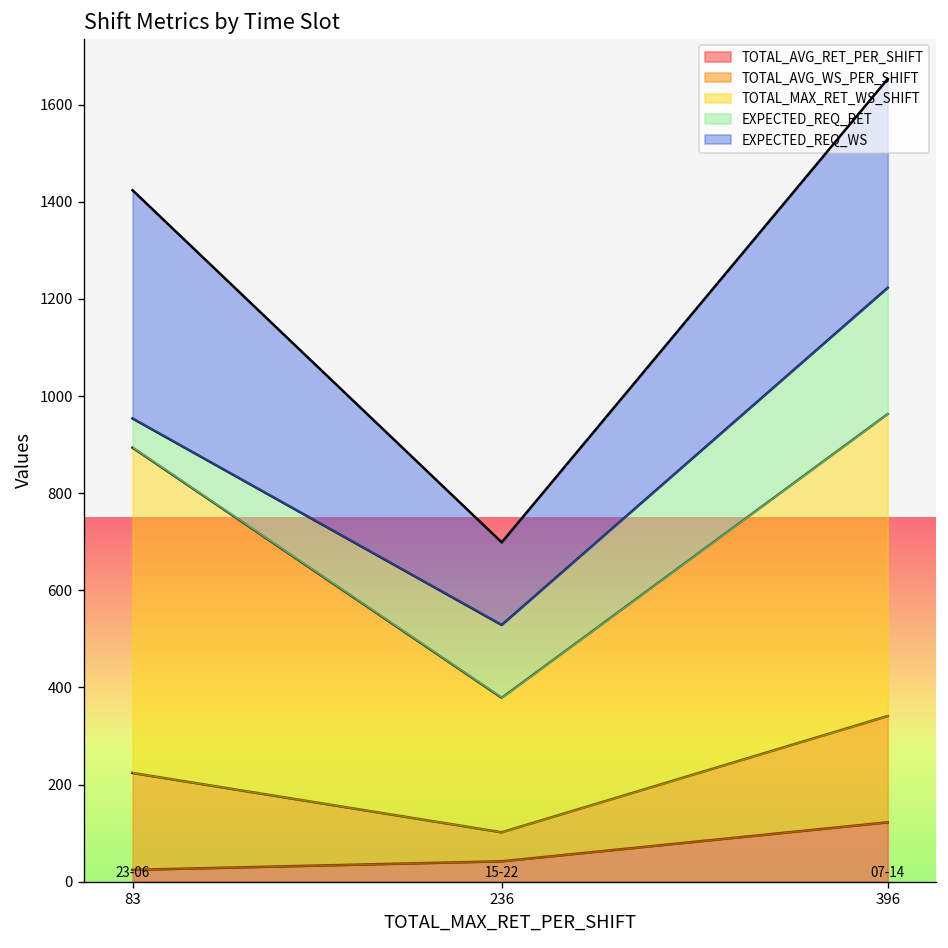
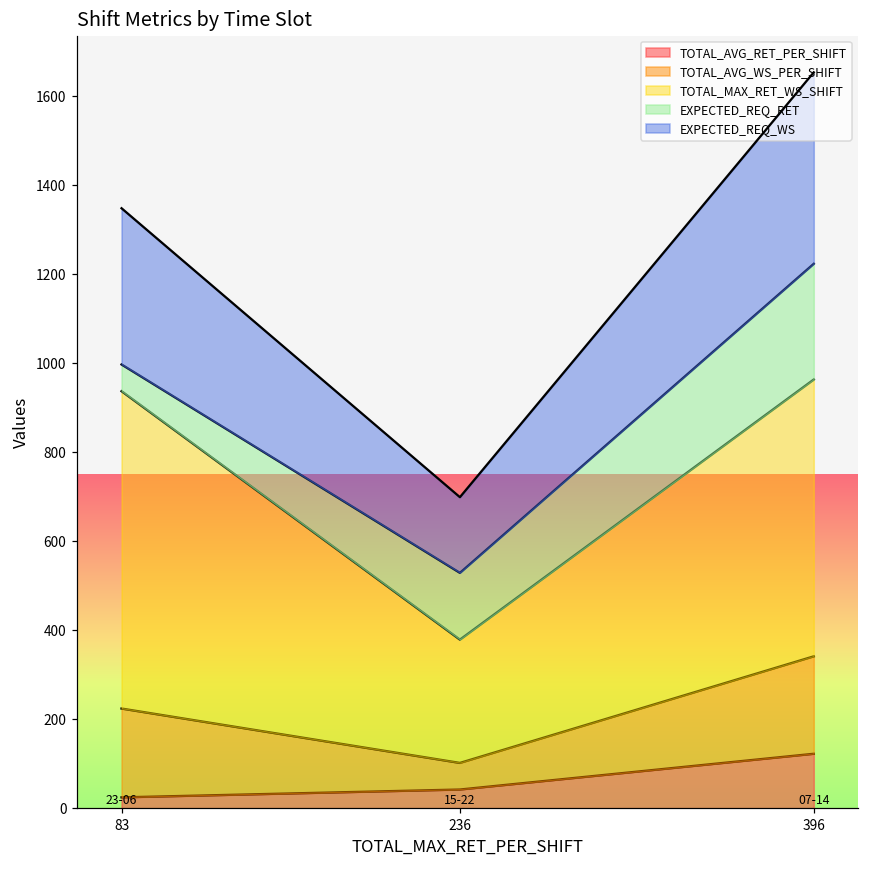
  {
    "TOTAL_AVG_RET_PER_SHIFT": {
      "396": 120
    },
    "TOTAL_AVG_WS_PER_SHIFT": {
      "83": 200,
      "236": 60,
      "396": 220
    },
    "TOTAL_MAX_RET_WS_SHIFT": {
-     "83": 670,
+     "83": 710,
      "236": 280,
      "396": 620
    },
    "EXPECTED_REQ_RET": {
      "83": 60,
      "236": 150,
      "396": 260
    },
    "EXPECTED_REQ_WS": {
-     "83": 470,
+     "83": 350,
      "236": 170
    }
  }
